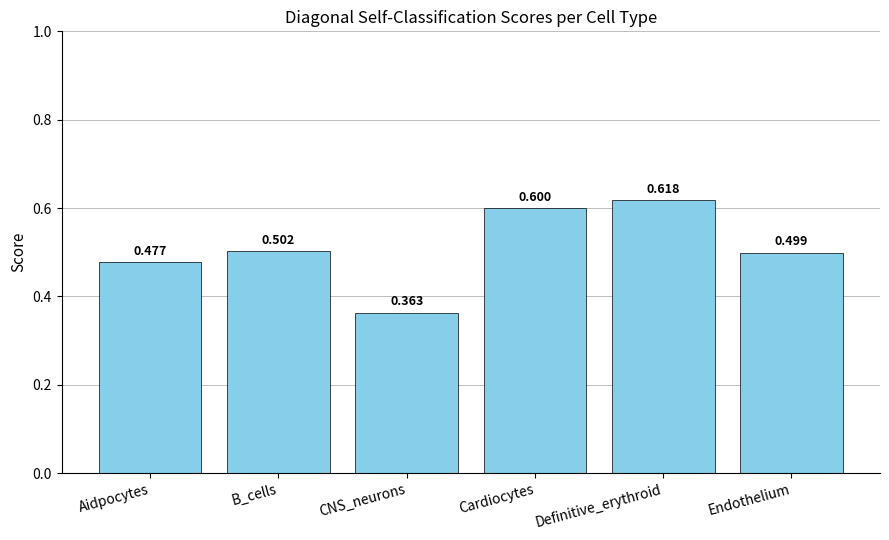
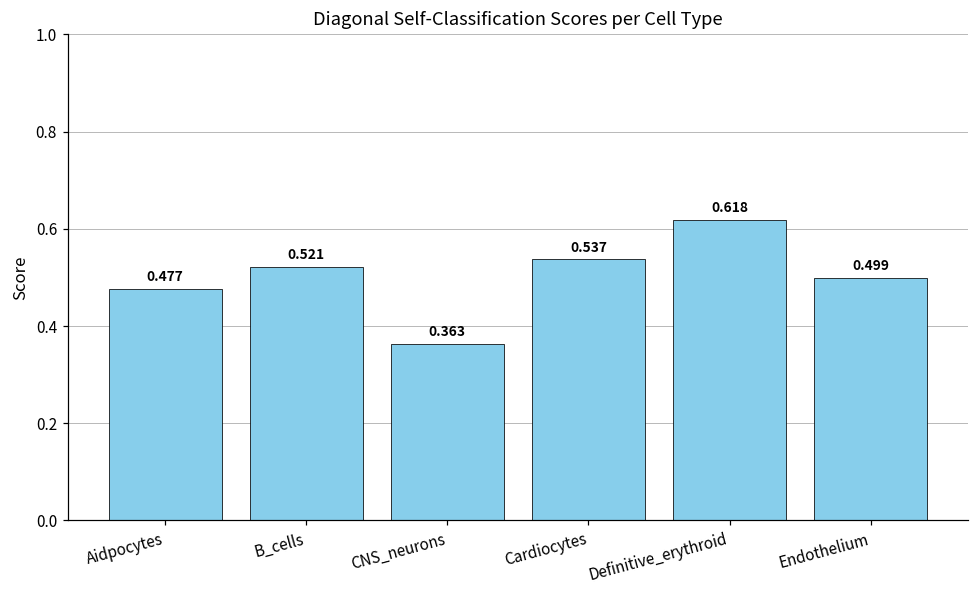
  {
    "Aidpocytes": 0.477,
-   "B_cells": 0.502,
+   "B_cells": 0.521,
    "CNS_neurons": 0.363,
-   "Cardiocytes": 0.600,
+   "Cardiocytes": 0.537,
    "Definitive_erythroid": 0.618,
    "Endothelium": 0.499
  }
